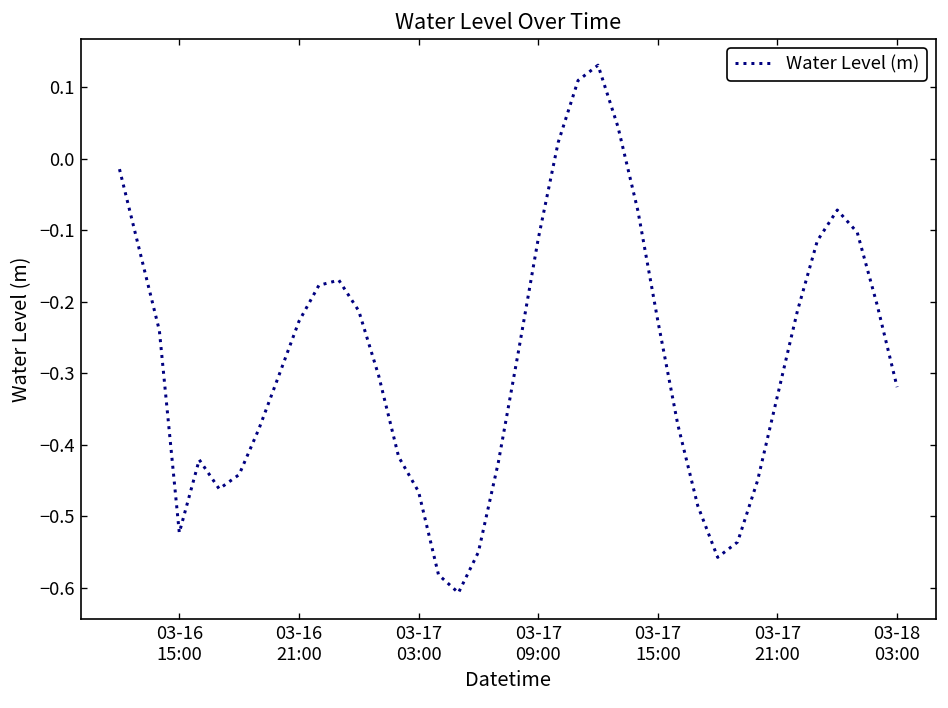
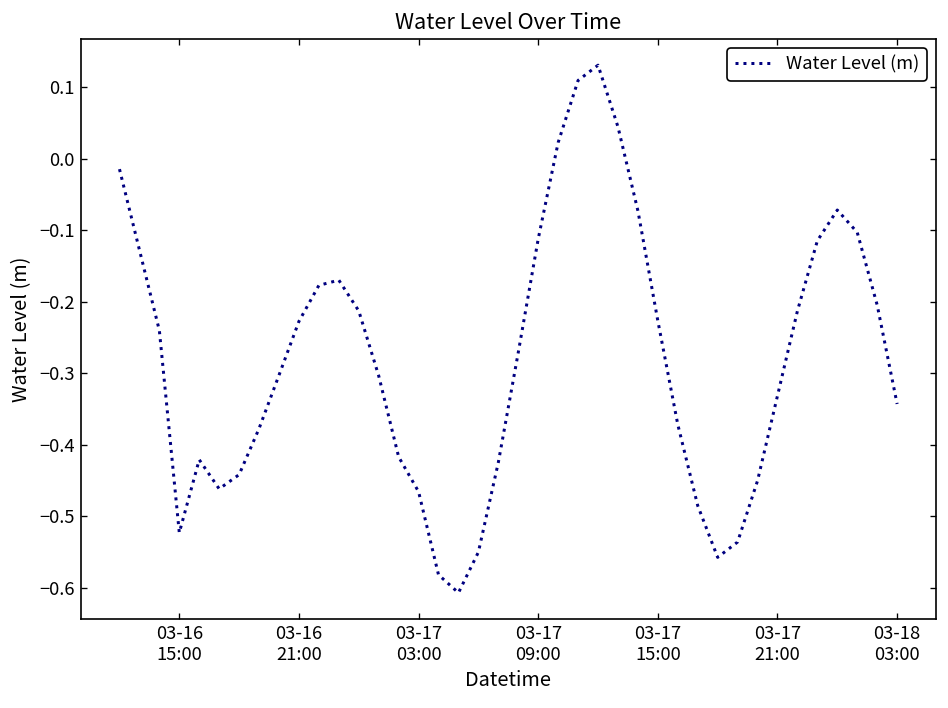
  {
    "03-16 15:00": -0.52,
    "03-16 21:00": -0.23,
    "03-17 03:00": -0.47,
    "03-17 09:00": -0.11,
    "03-17 15:00": -0.23,
    "03-17 21:00": -0.33,
-   "03-18 03:00": -0.32
+   "03-18 03:00": -0.34
  }
